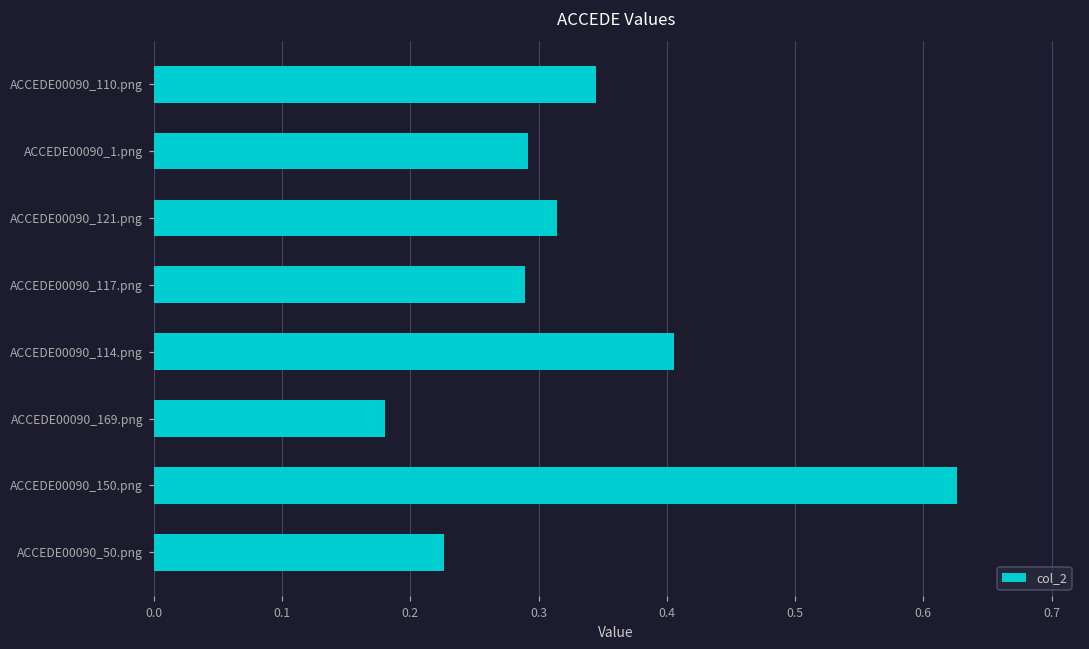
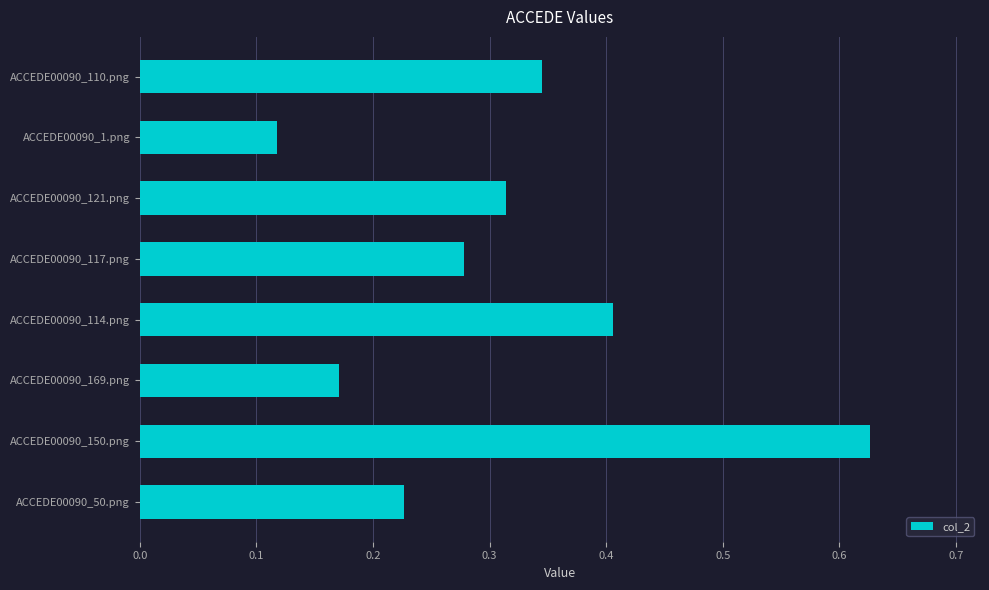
  {
    "ACCEDE00090_110.png": 0.345,
-   "ACCEDE00090_1.png": 0.292,
+   "ACCEDE00090_1.png": 0.118,
    "ACCEDE00090_121.png": 0.314,
-   "ACCEDE00090_117.png": 0.289,
+   "ACCEDE00090_117.png": 0.278,
    "ACCEDE00090_114.png": 0.406,
-   "ACCEDE00090_169.png": 0.180,
+   "ACCEDE00090_169.png": 0.171,
    "ACCEDE00090_150.png": 0.627,
    "ACCEDE00090_50.png": 0.226
  }
